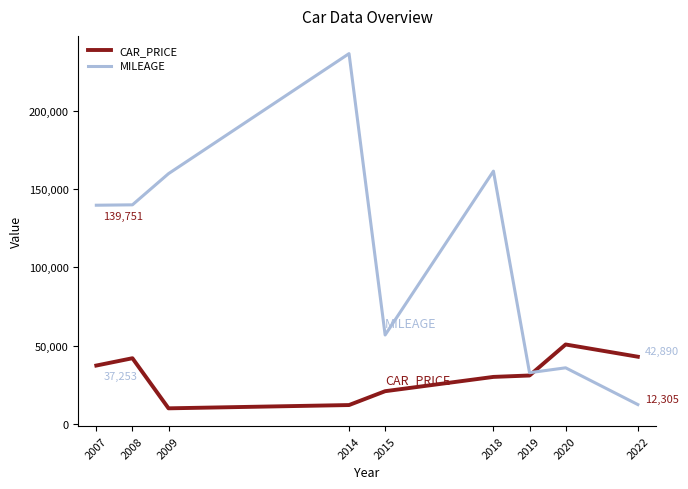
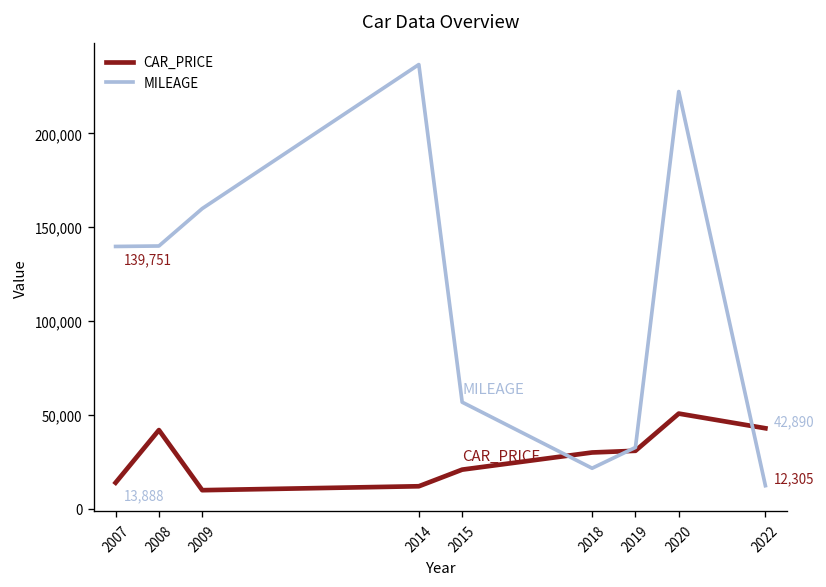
  {
    "CAR_PRICE": {
-     "2007": "37,253",
+     "2007": "13,888",
      "2022": "42,890"
    },
    "MILEAGE": {
      "2009": "160,000",
      "2014": "237,000",
      "2015": "57,000",
-     "2018": "162,000",
+     "2018": "22,000",
      "2019": "33,000",
-     "2020": "36,000"
+     "2020": "222,000"
    }
  }
